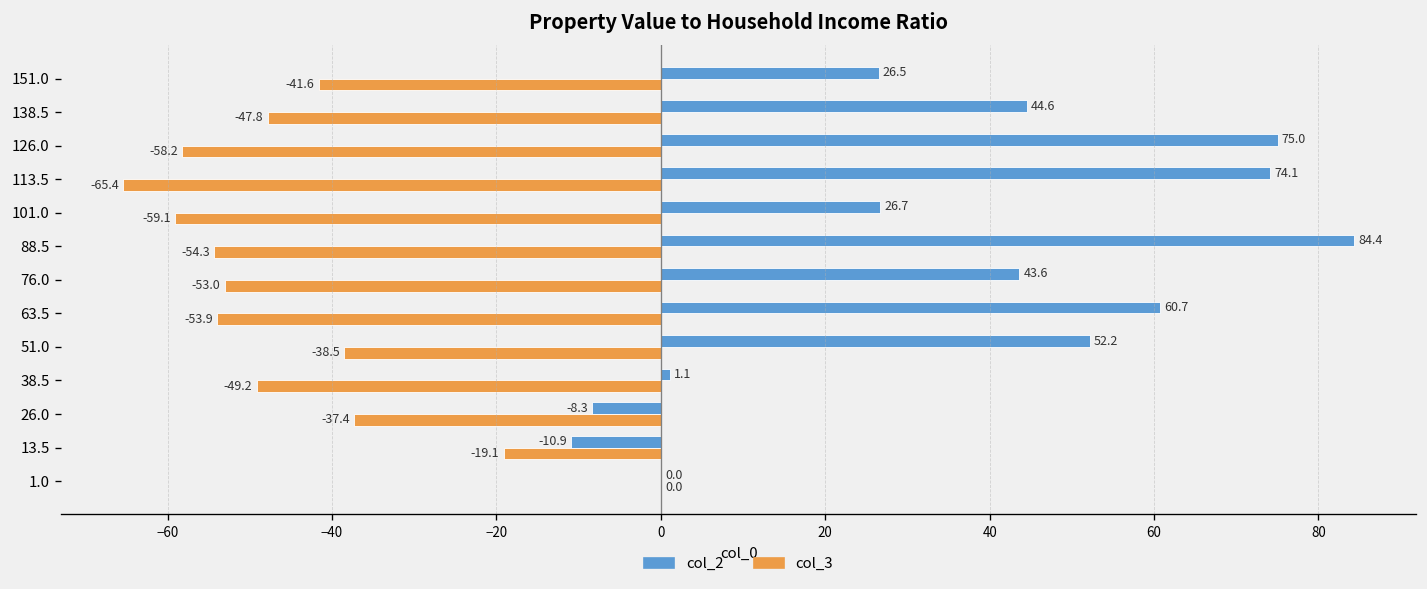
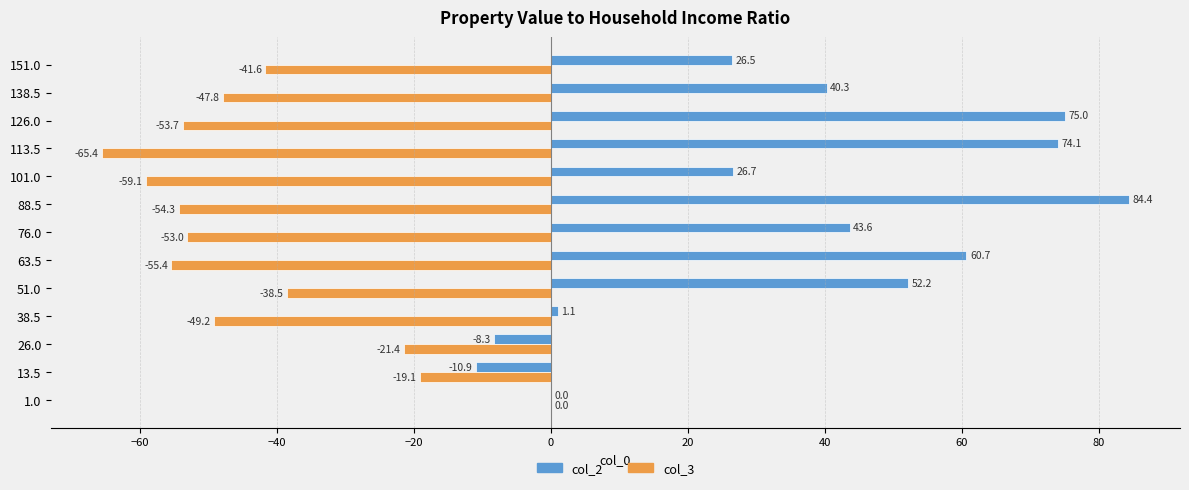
  {
    "col_2": {
      "151.0": 26.5,
-     "138.5": 44.6,
+     "138.5": 40.3,
      "126.0": 75.0,
      "113.5": 74.1,
      "101.0": 26.7,
      "88.5": 84.4,
      "76.0": 43.6,
      "63.5": 60.7,
      "51.0": 52.2,
      "38.5": 1.1,
      "26.0": -8.3,
      "13.5": -10.9,
      "1.0": 0.0
    },
    "col_3": {
      "151.0": -41.6,
      "138.5": -47.8,
-     "126.0": -58.2,
+     "126.0": -53.7,
      "113.5": -65.4,
      "101.0": -59.1,
      "88.5": -54.3,
      "76.0": -53.0,
-     "63.5": -53.9,
+     "63.5": -55.4,
      "51.0": -38.5,
      "38.5": -49.2,
-     "26.0": -37.4,
+     "26.0": -21.4,
      "13.5": -19.1,
      "1.0": 0.0
    }
  }
